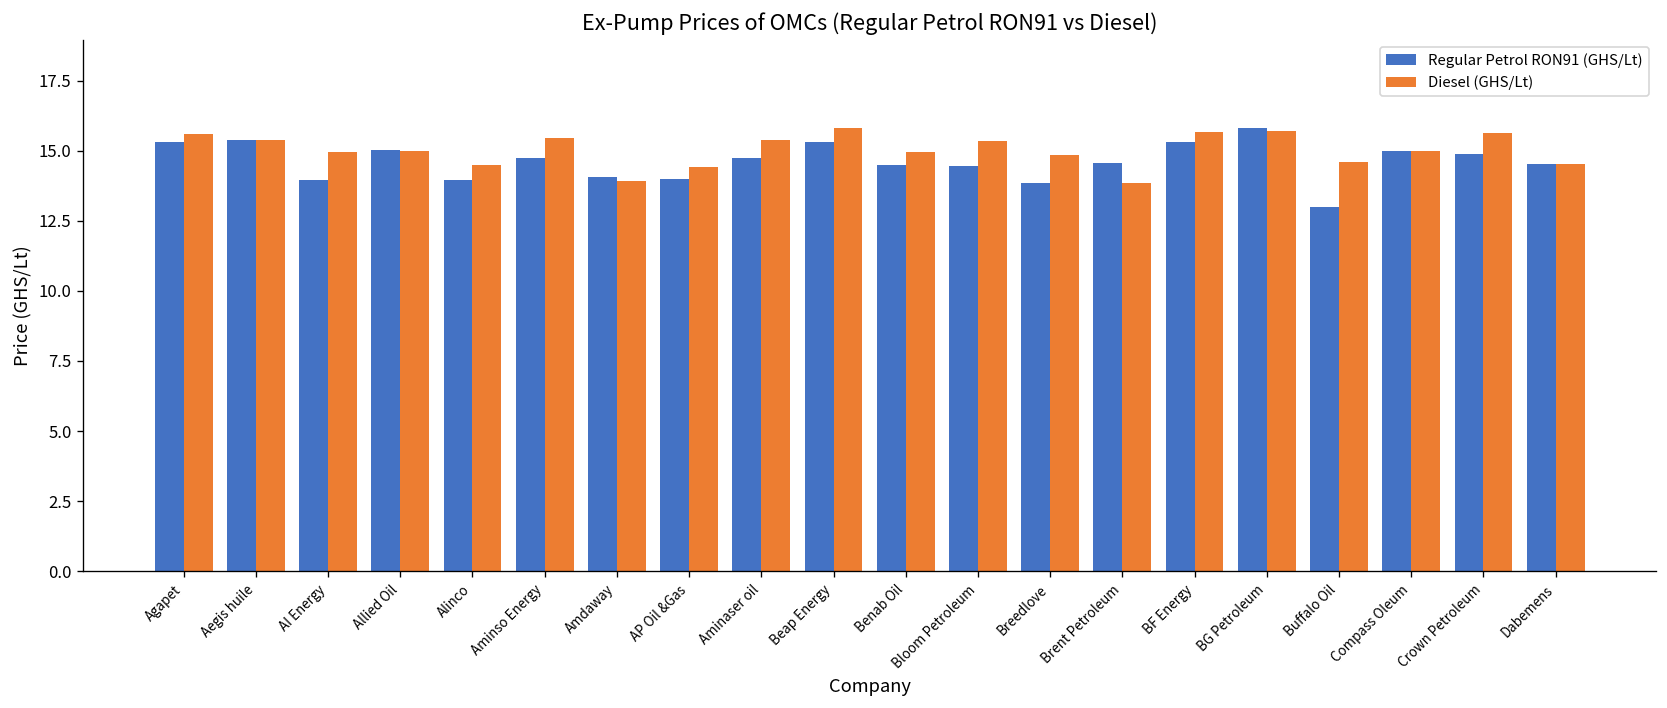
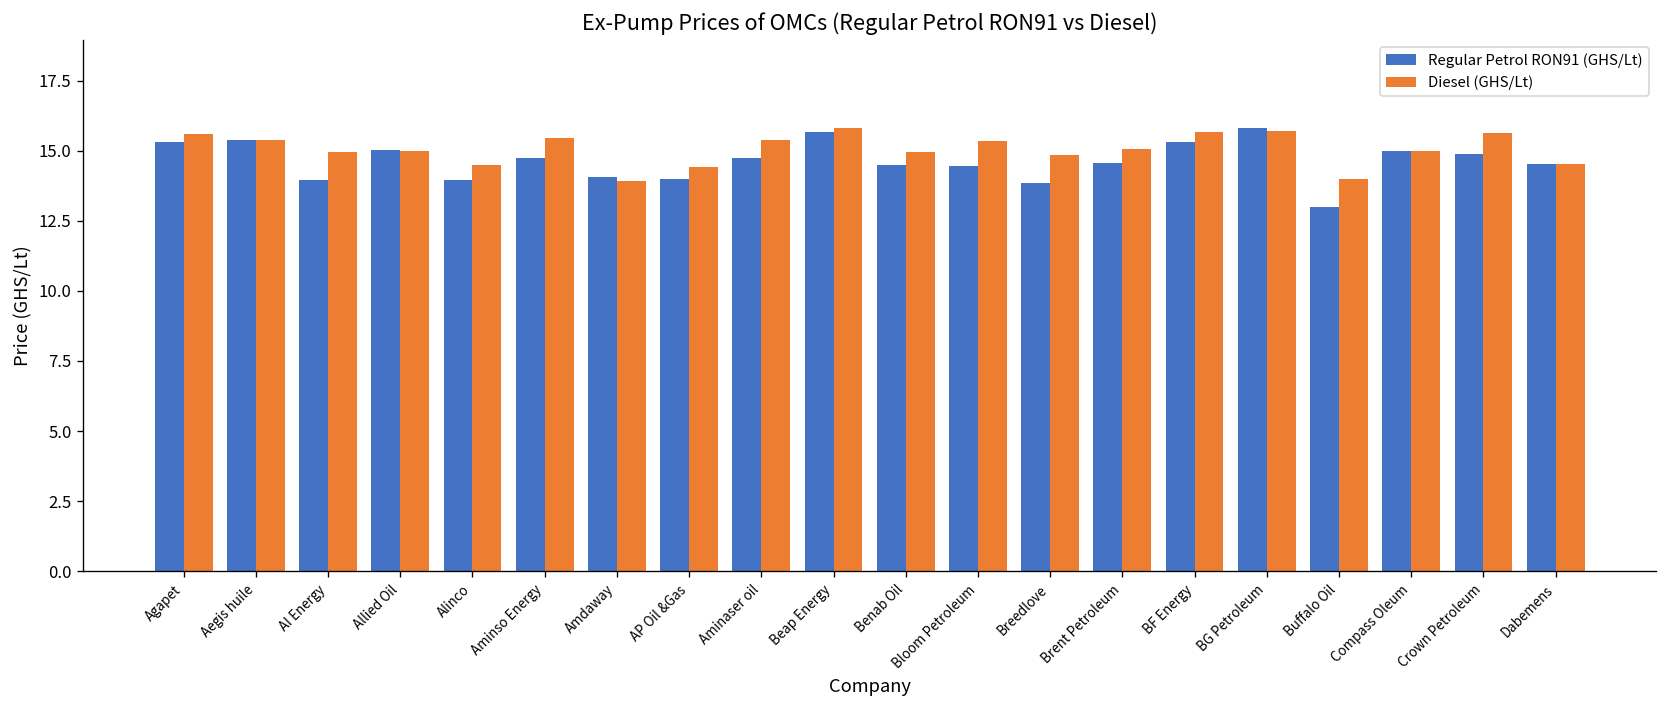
  {
    "Regular Petrol RON91 (GHS/Lt)": {
      "Agapet": 15.3,
      "Aegis huile": 15.4,
      "AI Energy": 14.0,
      "Allied Oil": 15.0,
      "Alinco": 13.9,
      "Aminso Energy": 14.8,
      "Amdaway": 14.1,
      "AP Oil &Gas": 14.0,
      "Aminaser oil": 14.8,
-     "Beap Energy": 15.3,
+     "Beap Energy": 15.7,
      "Benab Oil": 14.5,
      "Bloom Petroleum": 14.5,
      "Breedlove": 13.9,
      "Brent Petroleum": 14.6,
      "BF Energy": 15.3,
      "BG Petroleum": 15.8,
      "Buffalo Oil": 13.0,
      "Compass Oleum": 15.0,
      "Crown Petroleum": 14.9,
      "Dabemens": 14.5
    },
    "Diesel (GHS/Lt)": {
      "Agapet": 15.6,
      "Aegis huile": 15.4,
      "AI Energy": 15.0,
      "Allied Oil": 15.0,
      "Alinco": 14.5,
      "Aminso Energy": 15.5,
      "Amdaway": 13.9,
      "AP Oil &Gas": 14.4,
      "Aminaser oil": 15.4,
      "Beap Energy": 15.8,
      "Benab Oil": 15.0,
      "Bloom Petroleum": 15.4,
      "Breedlove": 14.9,
-     "Brent Petroleum": 13.9,
+     "Brent Petroleum": 15.1,
      "BF Energy": 15.7,
      "BG Petroleum": 15.7,
-     "Buffalo Oil": 14.6,
+     "Buffalo Oil": 14.0,
      "Compass Oleum": 15.0,
      "Crown Petroleum": 15.6,
      "Dabemens": 14.5
    }
  }
